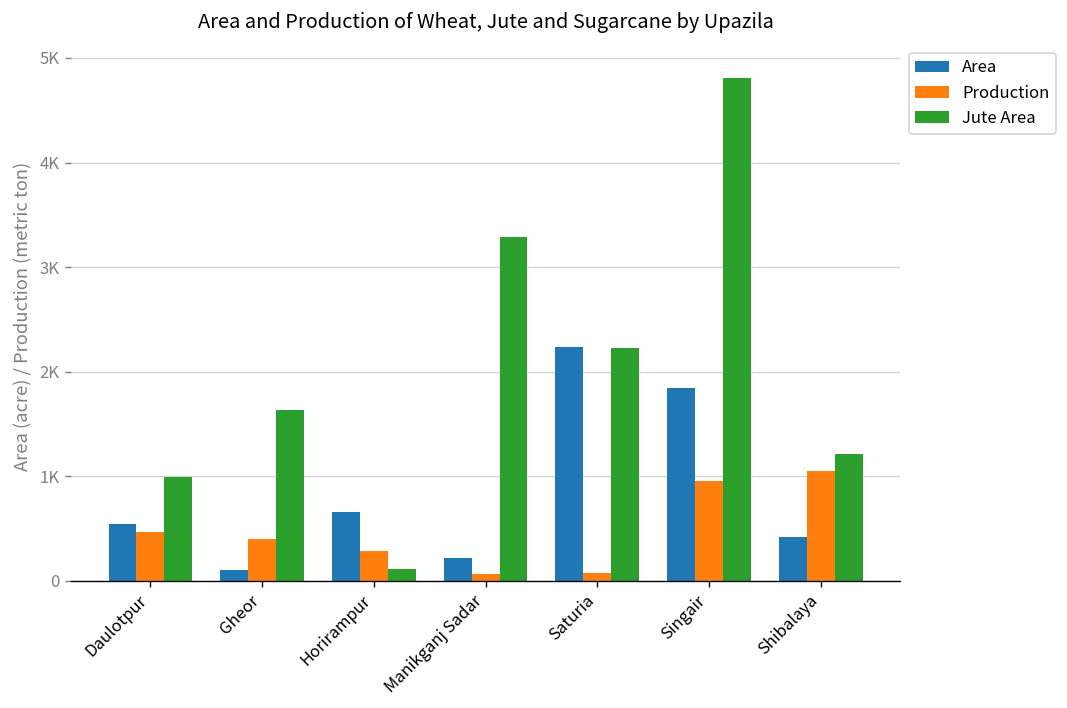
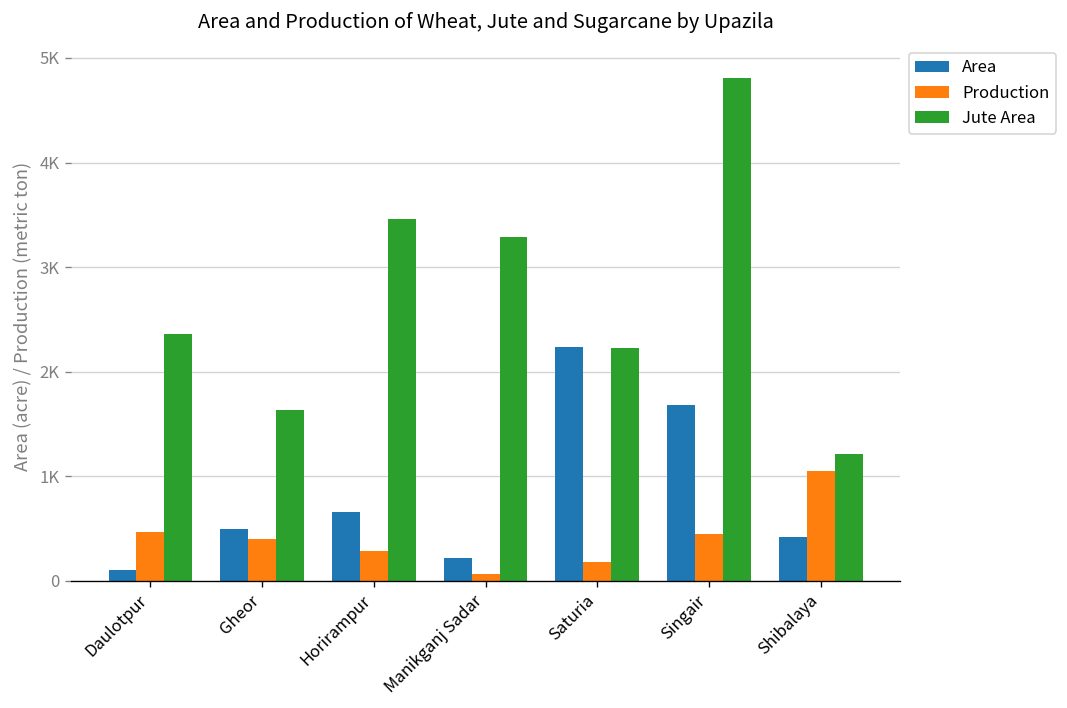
  {
    "Area": {
-     "Daulotpur": 500,
-     "Gheor": 100,
+     "Daulotpur": 100,
+     "Gheor": 500,
      "Horirampur": 700,
      "Manikganj Sadar": 200,
      "Saturia": 2200,
-     "Singair": 1800,
+     "Singair": 1700,
      "Shibalaya": 400
    },
    "Production": {
      "Daulotpur": 500,
      "Gheor": 400,
      "Horirampur": 300,
      "Manikganj Sadar": 100,
-     "Saturia": 100,
-     "Singair": 1000,
+     "Saturia": 200,
+     "Singair": 400,
      "Shibalaya": 1000
    },
    "Jute Area": {
-     "Daulotpur": 1000,
+     "Daulotpur": 2400,
      "Gheor": 1600,
-     "Horirampur": 100,
+     "Horirampur": 3500,
      "Manikganj Sadar": 3300,
      "Saturia": 2200,
      "Singair": 4800,
      "Shibalaya": 1200
    }
  }
